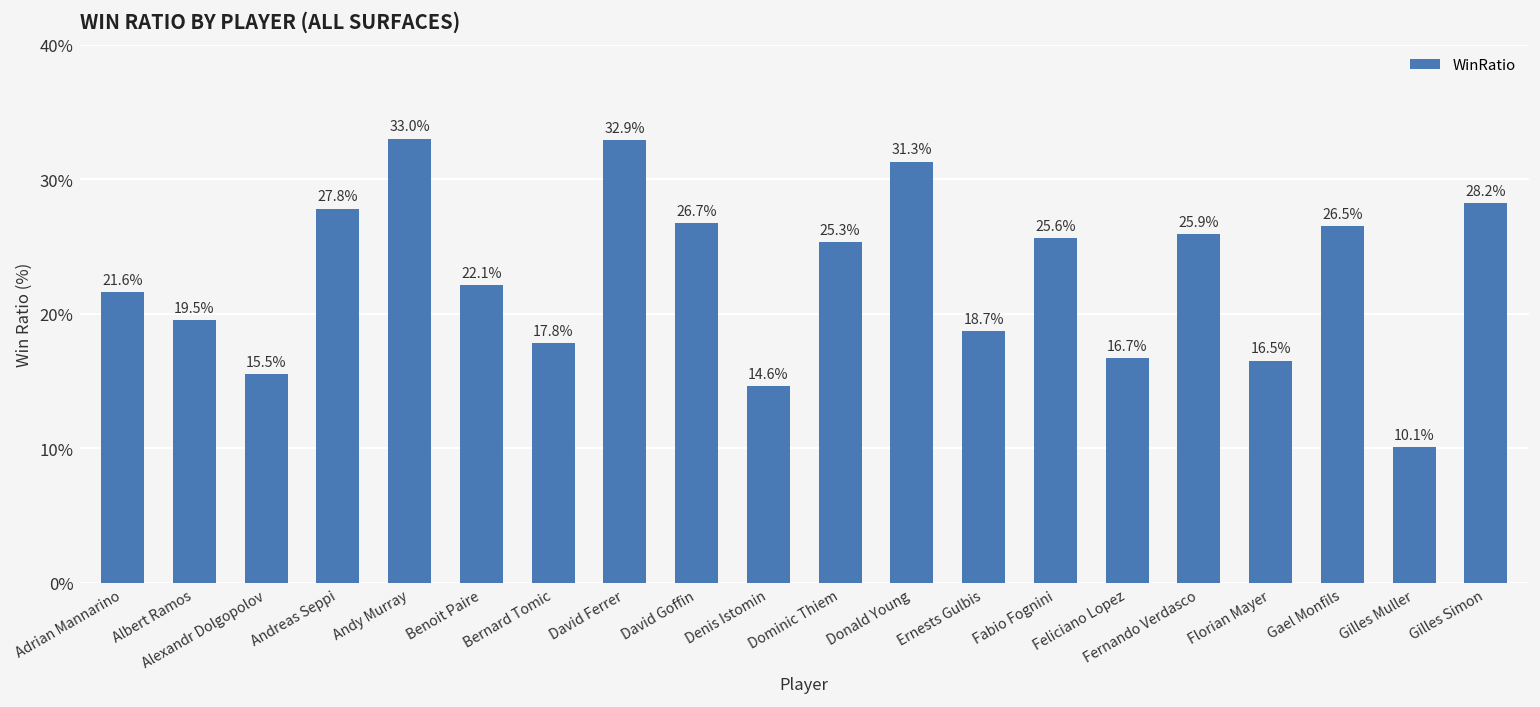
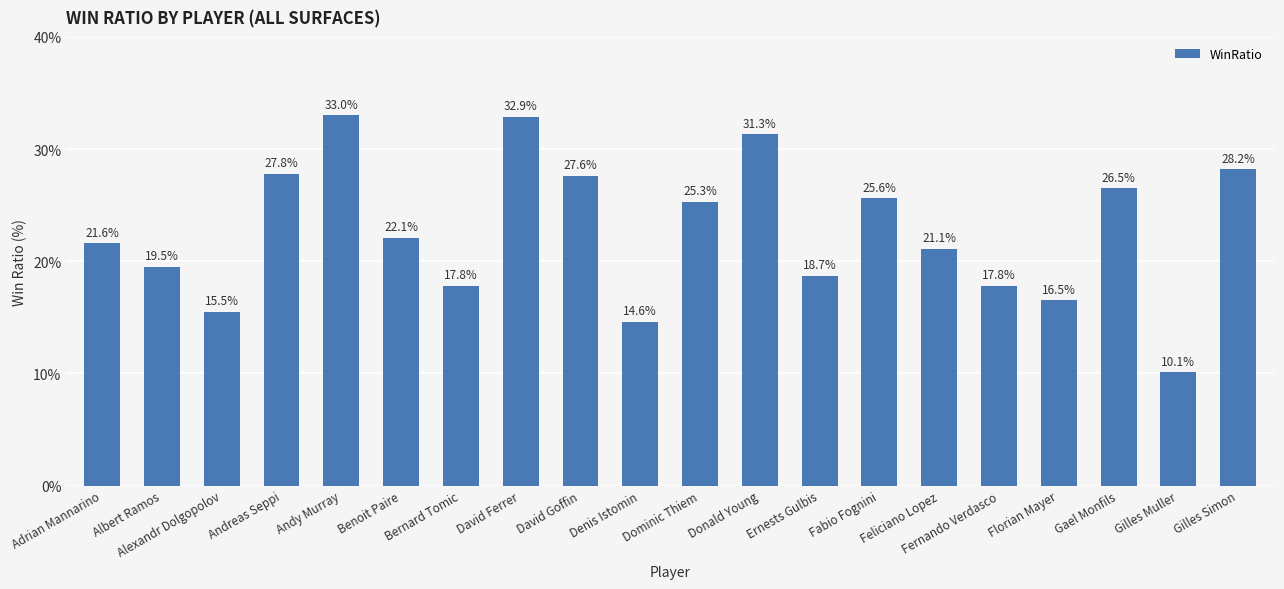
  {
    "Adrian Mannarino": "21.6%",
    "Albert Ramos": "19.5%",
    "Alexandr Dolgopolov": "15.5%",
    "Andreas Seppi": "27.8%",
    "Andy Murray": "33.0%",
    "Benoit Paire": "22.1%",
    "Bernard Tomic": "17.8%",
    "David Ferrer": "32.9%",
-   "David Goffin": "26.7%",
+   "David Goffin": "27.6%",
    "Denis Istomin": "14.6%",
    "Dominic Thiem": "25.3%",
    "Donald Young": "31.3%",
    "Ernests Gulbis": "18.7%",
    "Fabio Fognini": "25.6%",
-   "Feliciano Lopez": "16.7%",
-   "Fernando Verdasco": "25.9%",
+   "Feliciano Lopez": "21.1%",
+   "Fernando Verdasco": "17.8%",
    "Florian Mayer": "16.5%",
    "Gael Monfils": "26.5%",
    "Gilles Muller": "10.1%",
    "Gilles Simon": "28.2%"
  }
